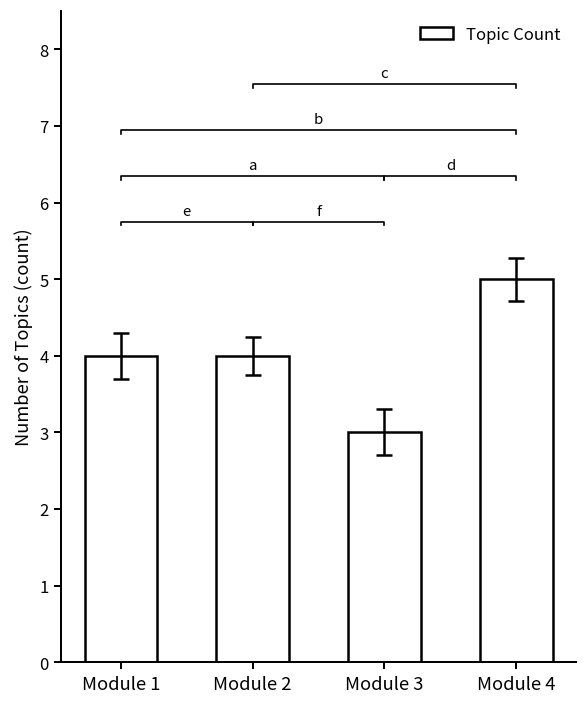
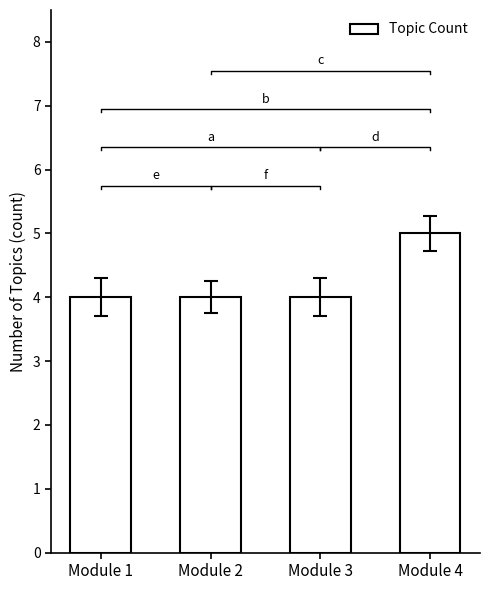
  {
    "Topic Count": {
      "Module 1": 4,
      "Module 2": 4,
-     "Module 3": 3,
+     "Module 3": 4,
      "Module 4": 5
    }
  }
